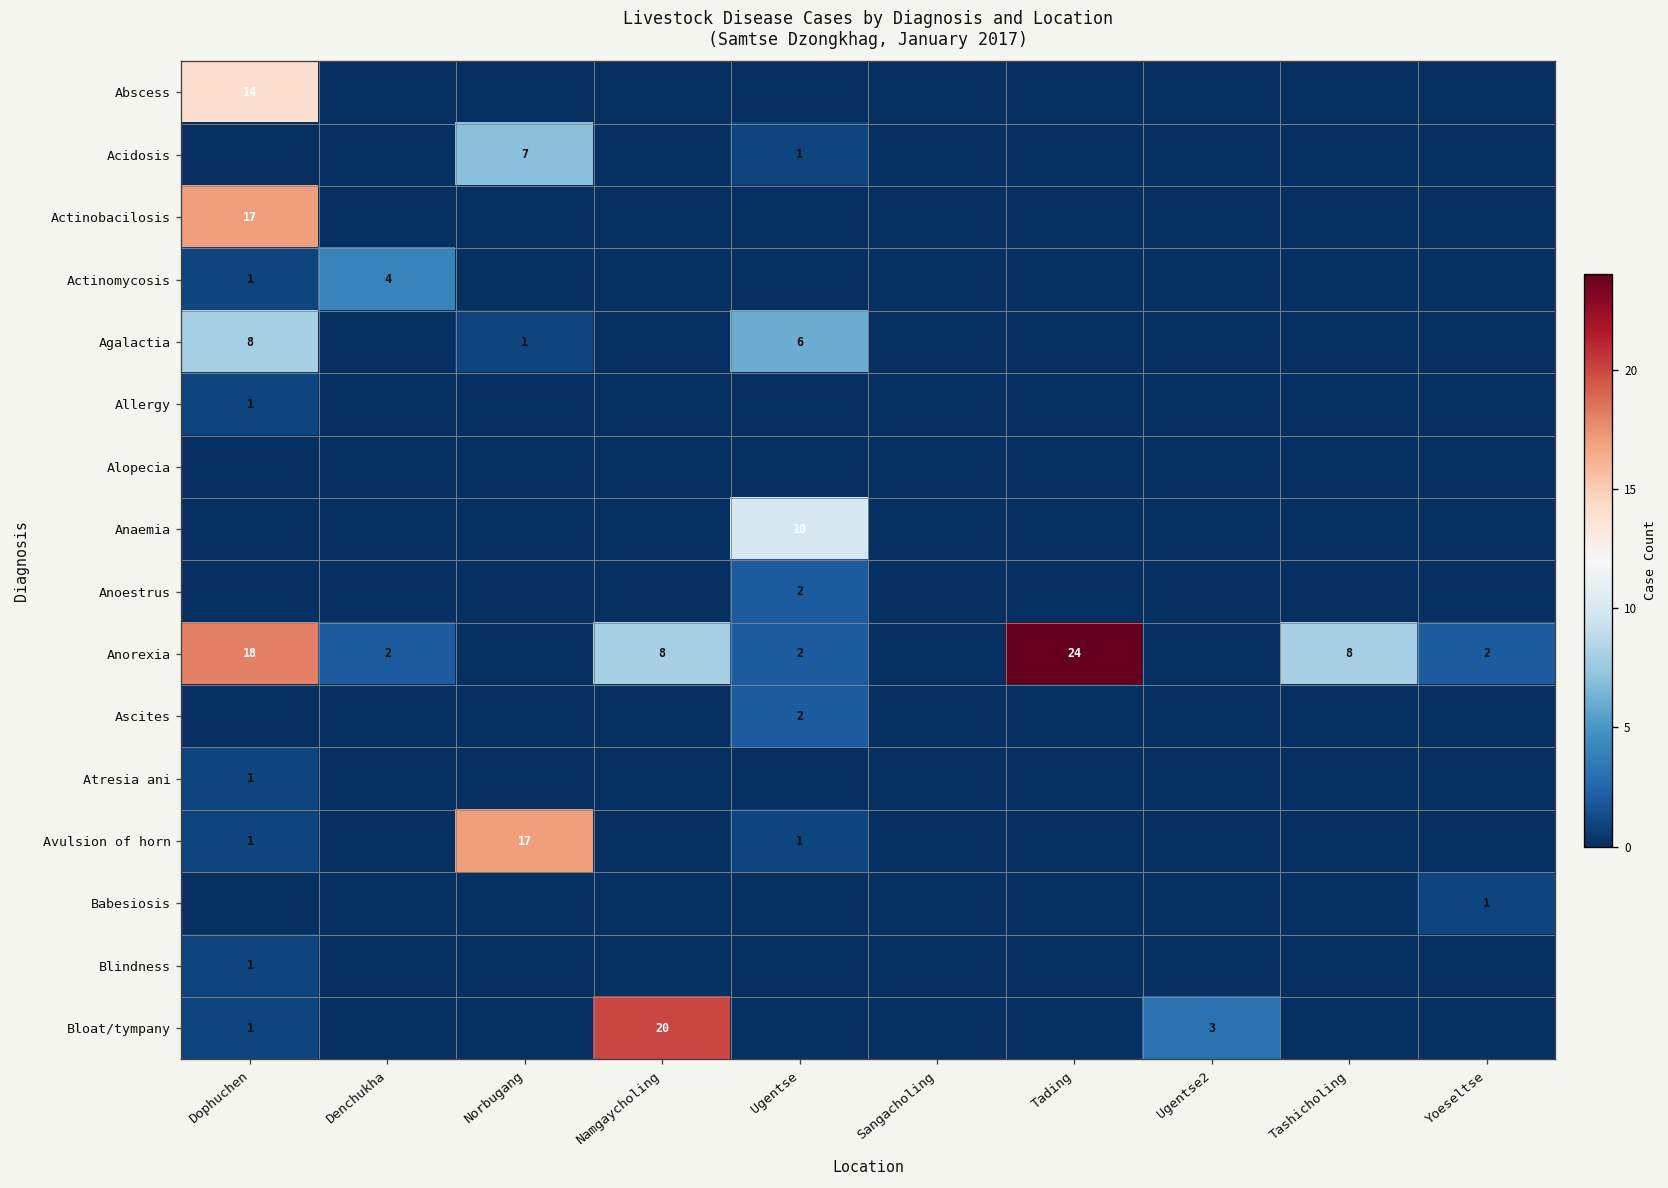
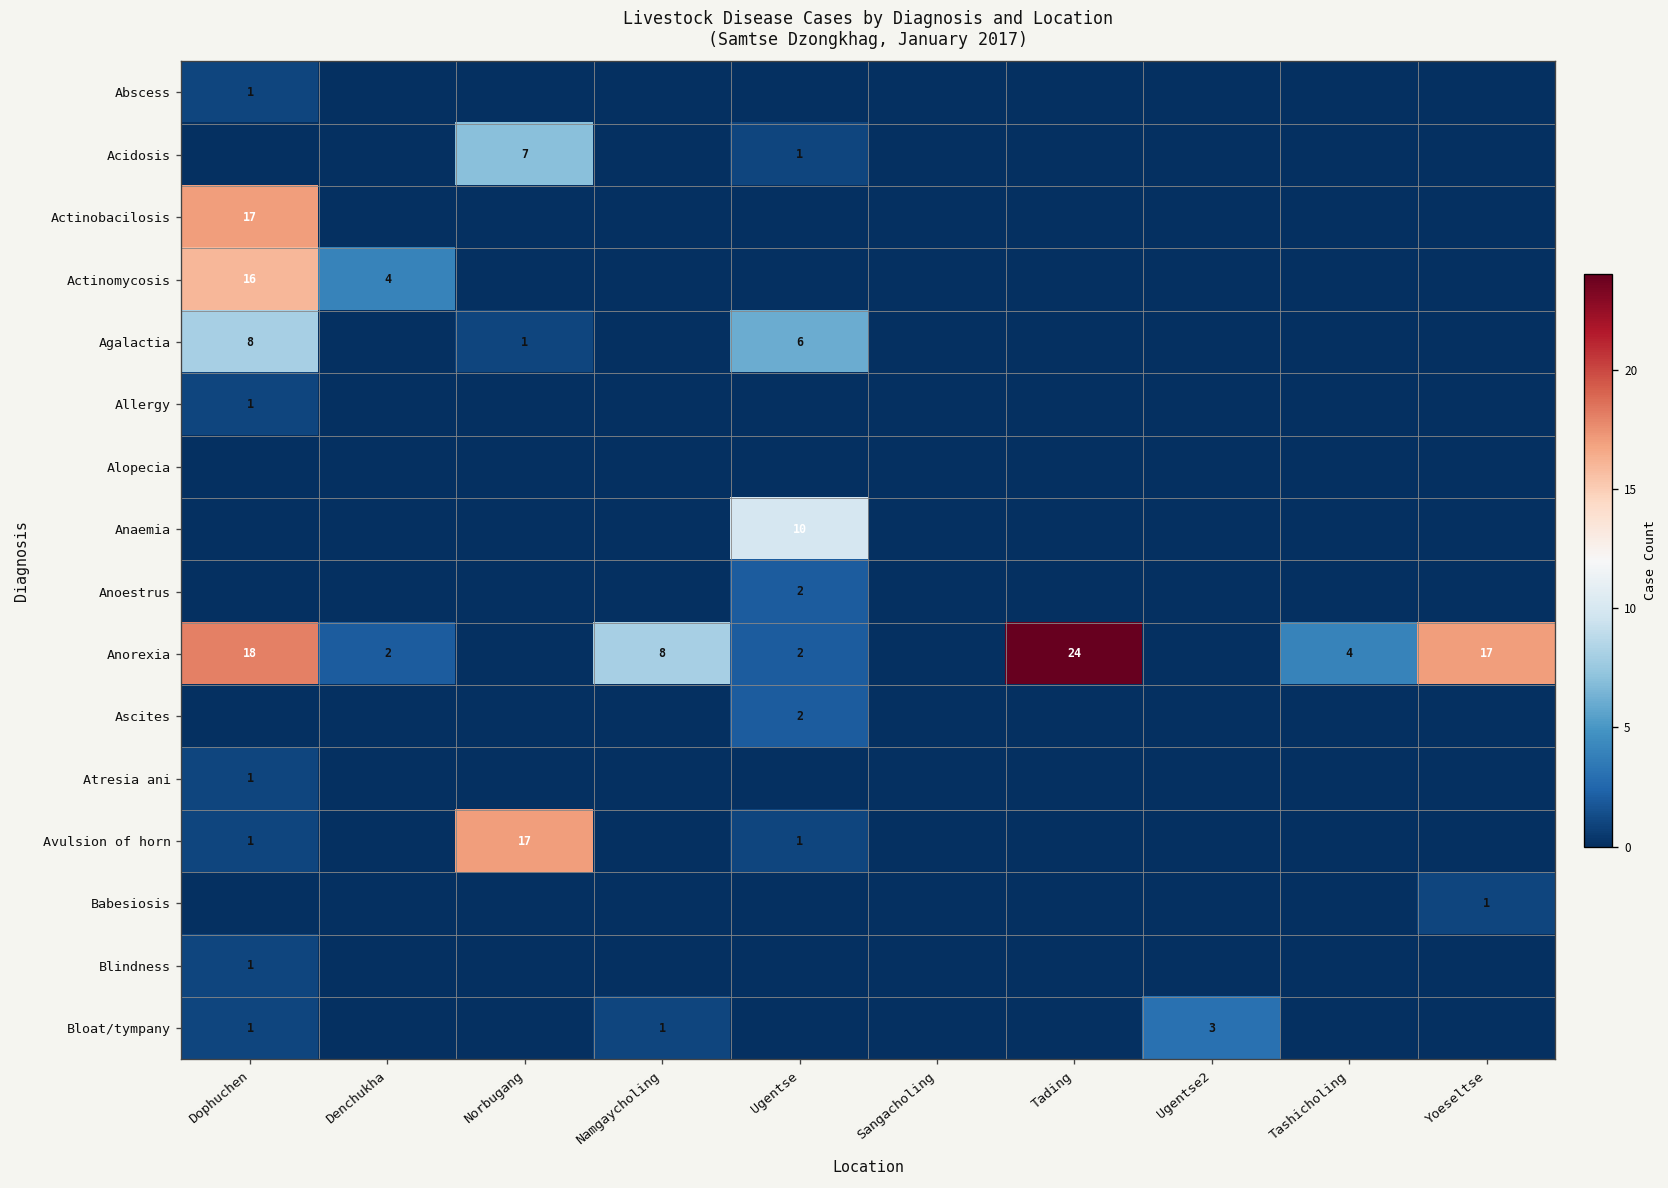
  {
    "Abscess": {
-     "Dophuchen": 14
+     "Dophuchen": 1
    },
    "Acidosis": {
      "Norbugang": 7,
      "Ugentse": 1
    },
    "Actinobacilosis": {
      "Dophuchen": 17
    },
    "Actinomycosis": {
-     "Dophuchen": 1,
+     "Dophuchen": 16,
      "Denchukha": 4
    },
    "Agalactia": {
      "Dophuchen": 8,
      "Norbugang": 1,
      "Ugentse": 6
    },
    "Allergy": {
      "Dophuchen": 1
    },
    "Anoestrus": {
      "Ugentse": 2
    },
    "Anorexia": {
      "Dophuchen": 18,
      "Denchukha": 2,
      "Namgaycholing": 8,
      "Ugentse": 2,
      "Tading": 24,
-     "Tashicholing": 8,
-     "Yoeseltse": 2
+     "Tashicholing": 4,
+     "Yoeseltse": 17
    },
    "Ascites": {
      "Ugentse": 2
    },
    "Atresia ani": {
      "Dophuchen": 1
    },
    "Avulsion of horn": {
      "Dophuchen": 1,
      "Norbugang": 17,
      "Ugentse": 1
    },
    "Babesiosis": {
      "Yoeseltse": 1
    },
    "Blindness": {
      "Dophuchen": 1
    },
    "Bloat/tympany": {
      "Dophuchen": 1,
-     "Namgaycholing": 20,
+     "Namgaycholing": 1,
      "Ugentse2": 3
    }
  }
